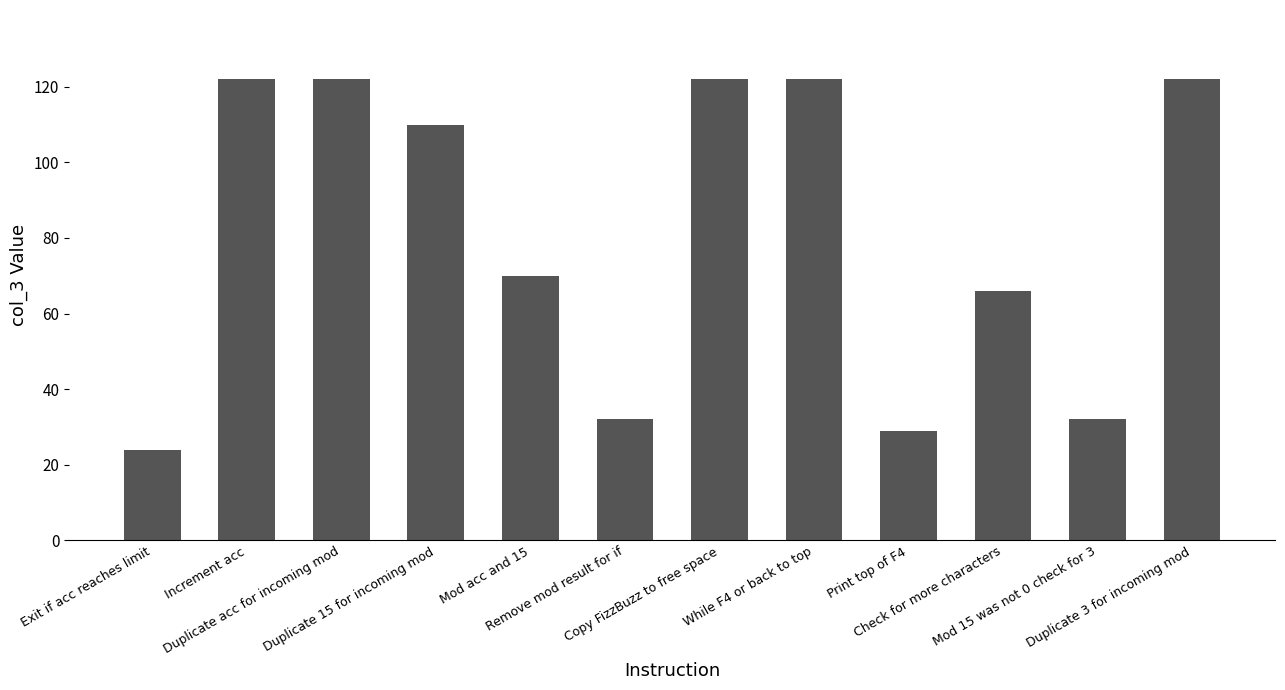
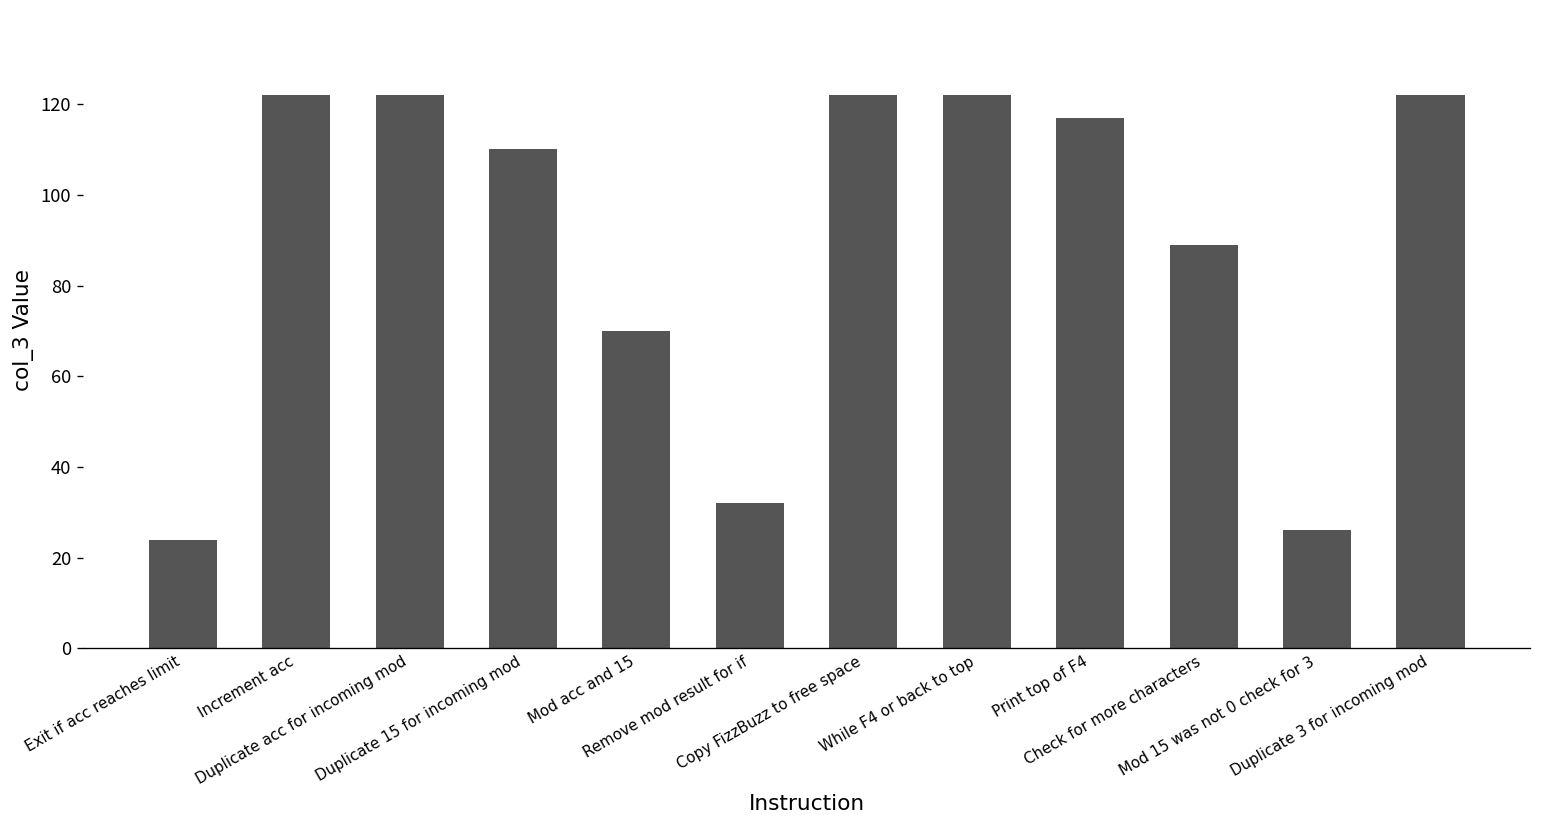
  {
    "Exit if acc reaches limit": 24,
    "Increment acc": 122,
    "Duplicate acc for incoming mod": 122,
    "Duplicate 15 for incoming mod": 110,
    "Mod acc and 15": 70,
    "Remove mod result for if": 32,
    "Copy FizzBuzz to free space": 122,
    "While F4 or back to top": 122,
-   "Print top of F4": 29,
-   "Check for more characters": 66,
-   "Mod 15 was not 0 check for 3": 32,
+   "Print top of F4": 117,
+   "Check for more characters": 89,
+   "Mod 15 was not 0 check for 3": 26,
    "Duplicate 3 for incoming mod": 122
  }
